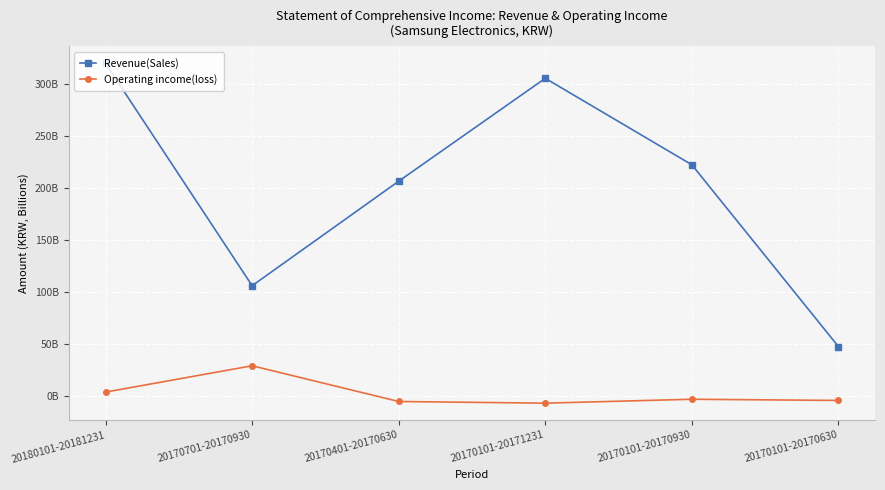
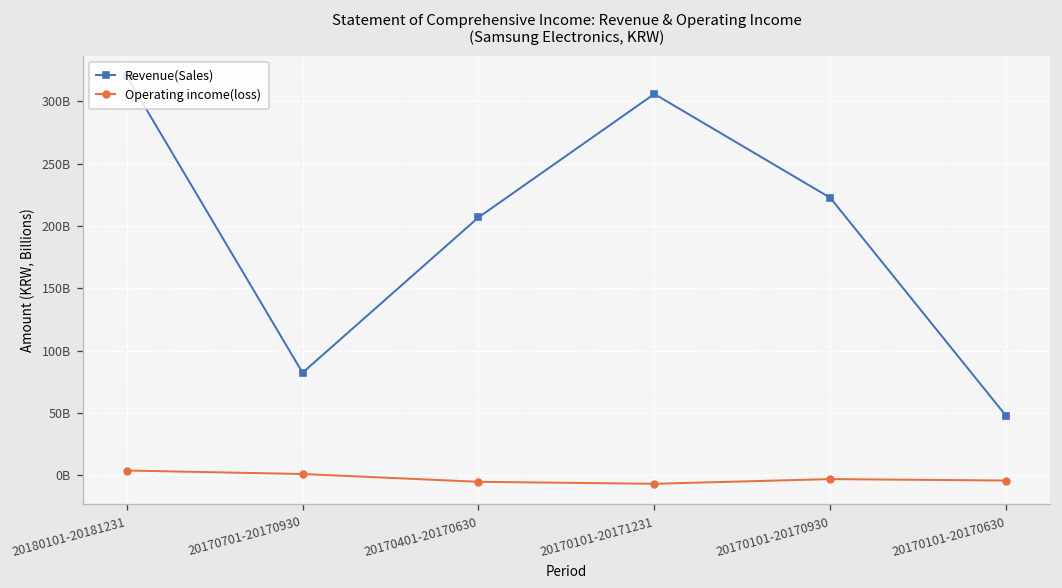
  {
    "Revenue(Sales)": {
-     "20170701-20170930": 106000000000,
+     "20170701-20170930": 82000000000,
      "20170401-20170630": 207000000000,
      "20170101-20171231": 306000000000,
      "20170101-20170930": 223000000000,
      "20170101-20170630": 48000000000
    },
    "Operating income(loss)": {
      "20180101-20181231": 4000000000,
-     "20170701-20170930": 29000000000,
+     "20170701-20170930": 1000000000,
      "20170401-20170630": -5000000000,
      "20170101-20171231": -7000000000,
      "20170101-20170930": -3000000000,
      "20170101-20170630": -4000000000
    }
  }
